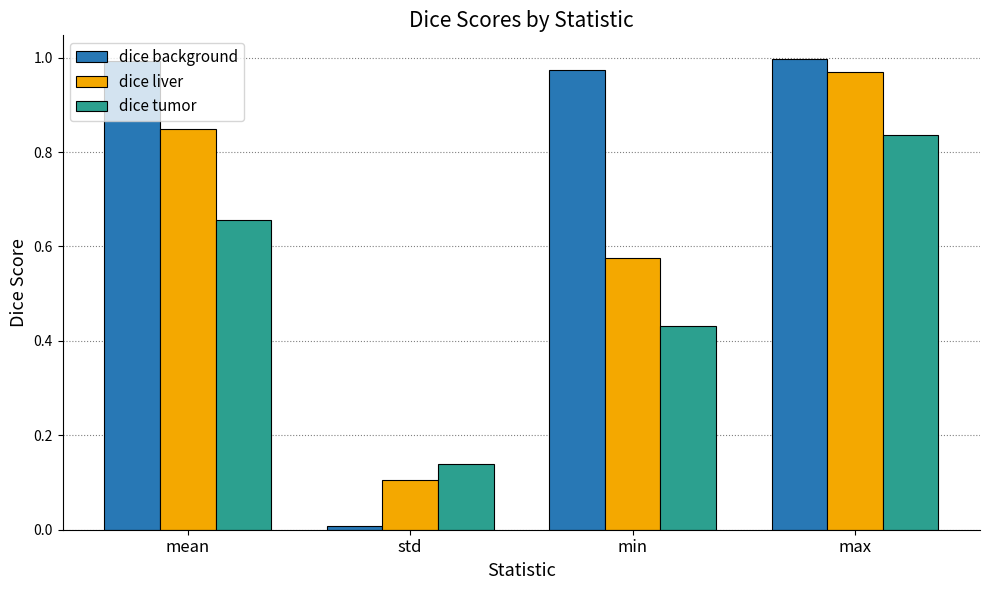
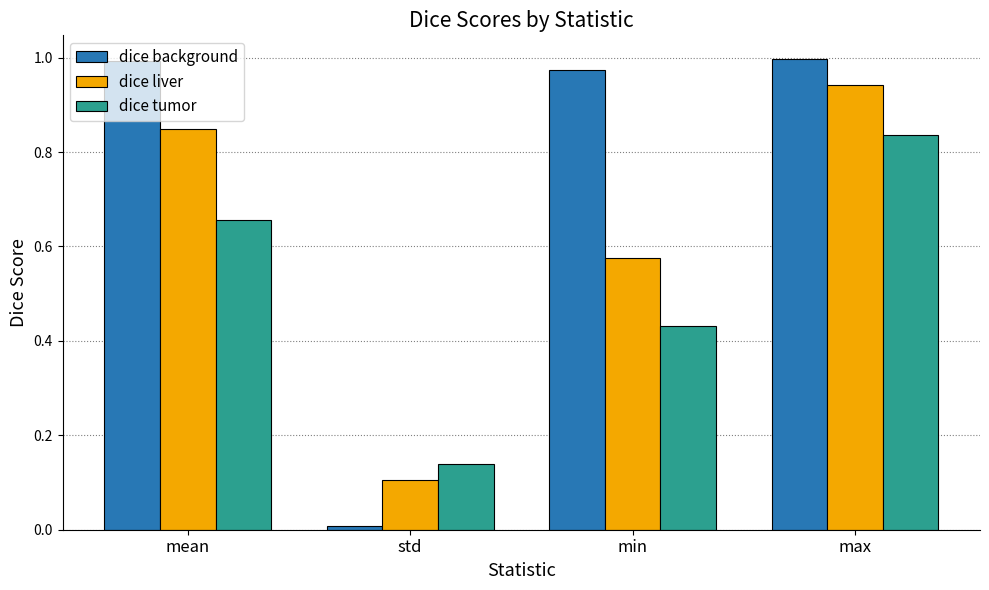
  {
    "dice liver": {
      "mean": 0.85,
      "std": 0.11,
      "min": 0.58,
-     "max": 0.97
+     "max": 0.94
    }
  }
